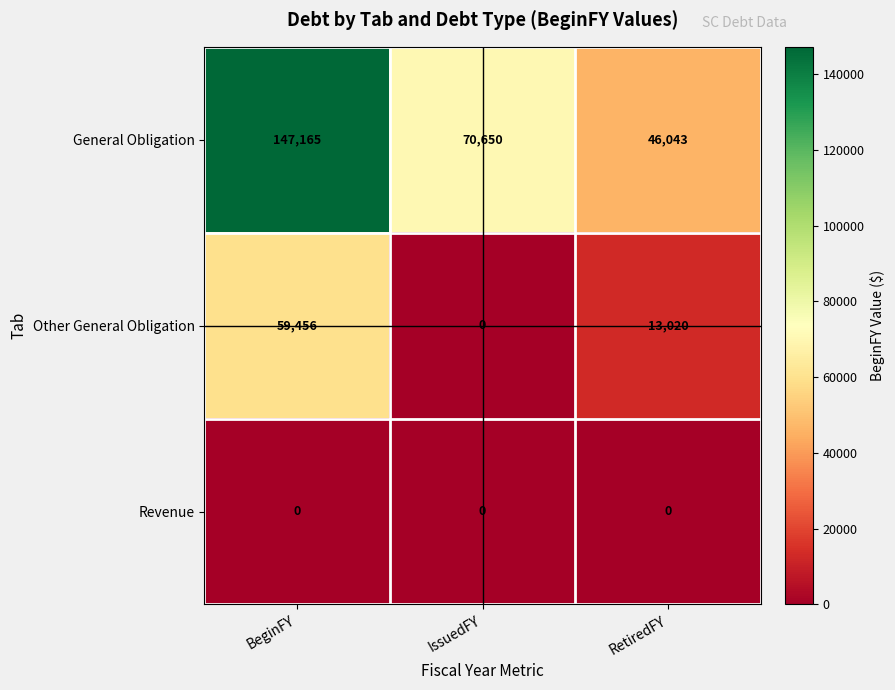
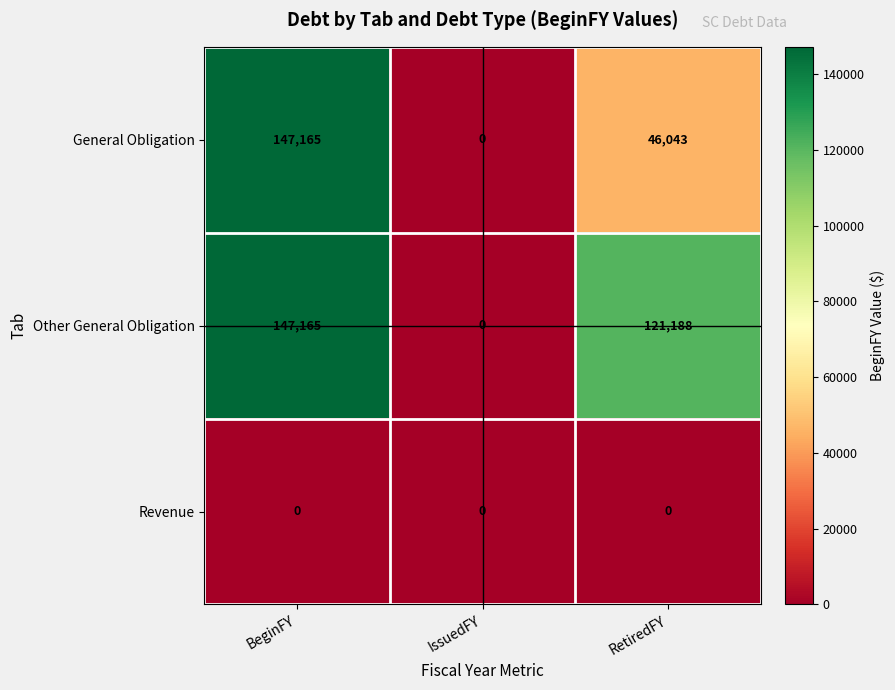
  {
    "General Obligation": {
      "BeginFY": "147,165",
-     "IssuedFY": "70,650",
+     "IssuedFY": "0",
      "RetiredFY": "46,043"
    },
    "Other General Obligation": {
-     "BeginFY": "59,456",
+     "BeginFY": "147,165",
      "IssuedFY": "0",
-     "RetiredFY": "13,020"
+     "RetiredFY": "121,188"
    },
    "Revenue": {
      "BeginFY": "0",
      "IssuedFY": "0",
      "RetiredFY": "0"
    }
  }
